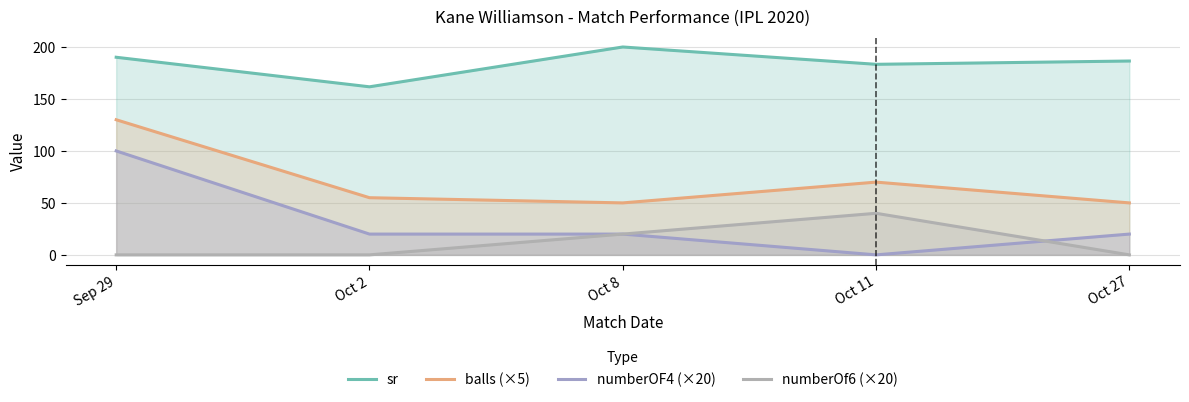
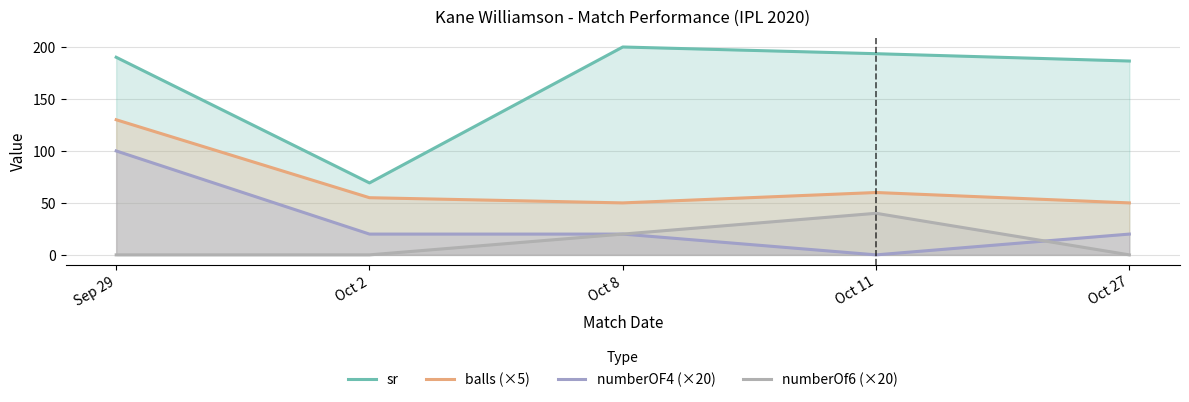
  {
    "sr": {
      "Sep 29": 190,
-     "Oct 2": 162,
+     "Oct 2": 69,
      "Oct 8": 200,
-     "Oct 11": 183,
+     "Oct 11": 194,
      "Oct 27": 187
    },
    "balls (×5)": {
      "Sep 29": 130,
      "Oct 2": 55,
      "Oct 8": 50,
-     "Oct 11": 70,
+     "Oct 11": 60,
      "Oct 27": 50
    }
  }
